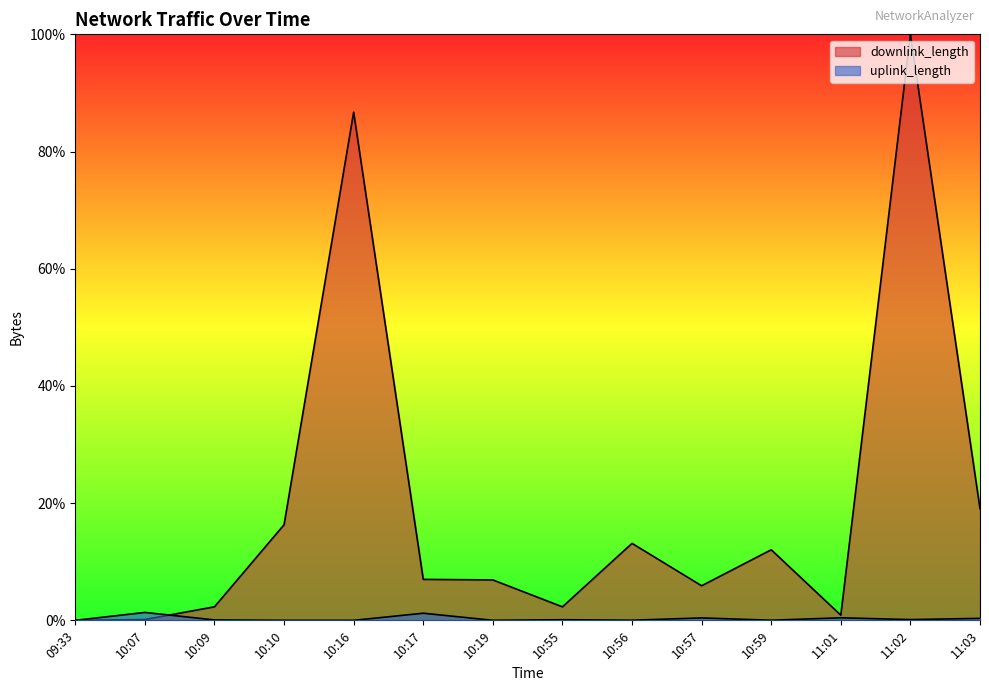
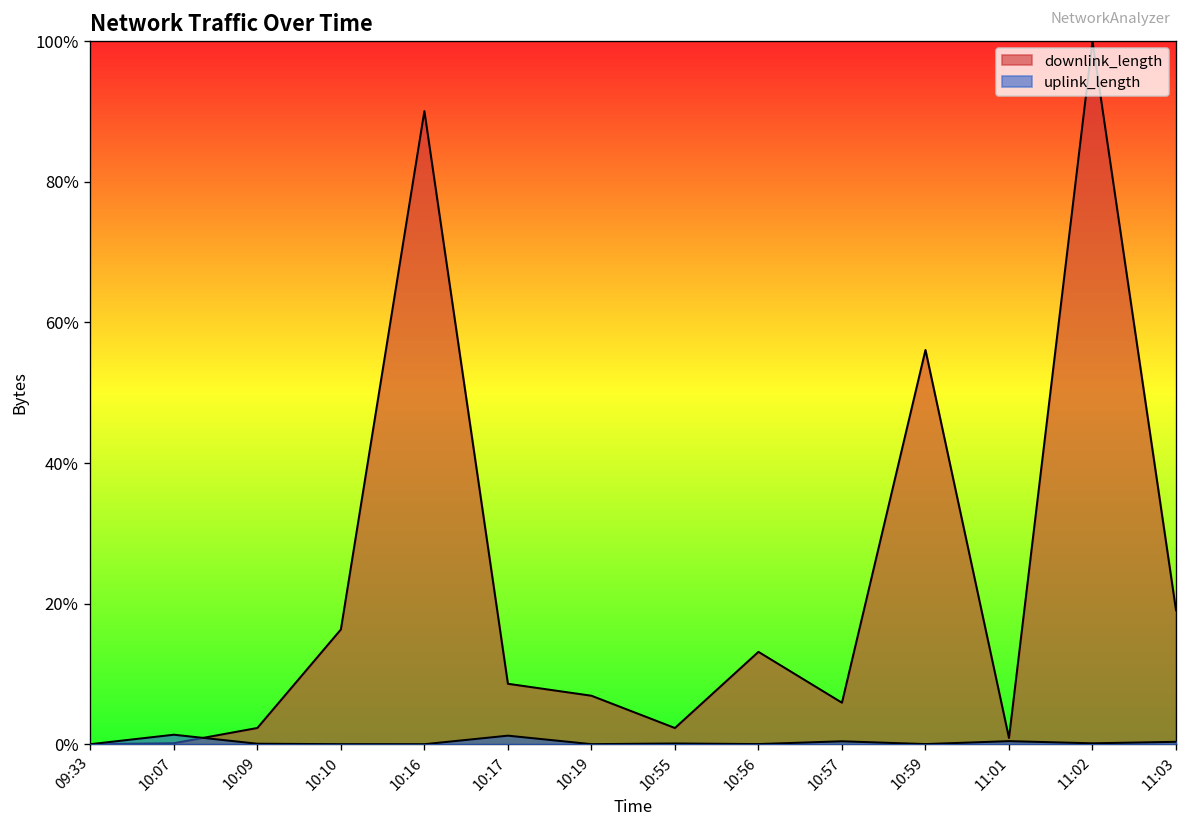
  {
    "downlink_length": {
      "10:07": "0%",
      "10:09": "2%",
      "10:10": "16%",
-     "10:16": "87%",
-     "10:17": "7%",
+     "10:16": "90%",
+     "10:17": "9%",
      "10:19": "7%",
      "10:55": "2%",
      "10:56": "13%",
      "10:57": "6%",
-     "10:59": "12%",
+     "10:59": "56%",
      "11:01": "1%",
      "11:02": "100%",
      "11:03": "19%"
    },
    "uplink_length": {
      "10:07": "1%",
      "10:09": "0%",
      "10:10": "0%",
      "10:16": "0%",
      "10:17": "1%",
      "10:19": "0%",
      "10:55": "0%",
      "10:56": "0%",
      "10:57": "0%",
      "10:59": "0%",
      "11:01": "0%",
      "11:02": "0%",
      "11:03": "0%"
    }
  }
